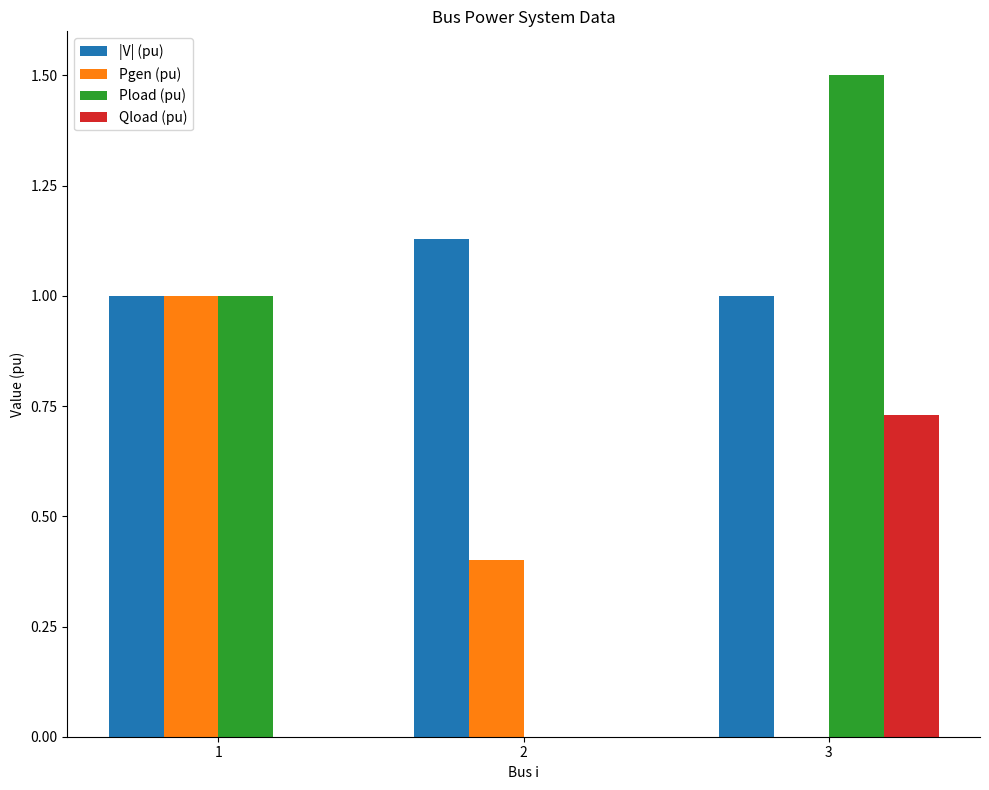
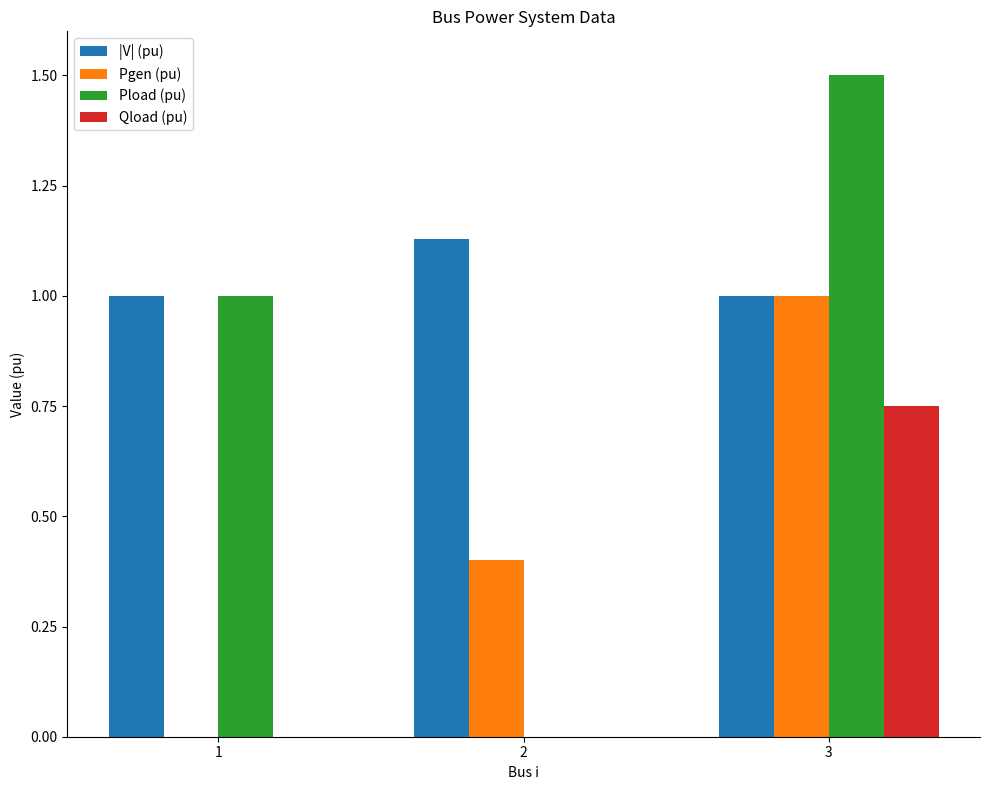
  {
    "|V| (pu)": {
      "1": 1.00,
      "2": 1.13,
      "3": 1.00
    },
    "Pgen (pu)": {
-     "1": 1,
+     "1": 0,
      "2": 0.40,
-     "3": 0
+     "3": 1
    },
    "Pload (pu)": {
      "1": 1.00,
      "2": 0.00,
      "3": 1.50
    },
    "Qload (pu)": {
      "1": 0.00,
      "2": 0.00,
-     "3": 0.73
+     "3": 0.75
    }
  }
